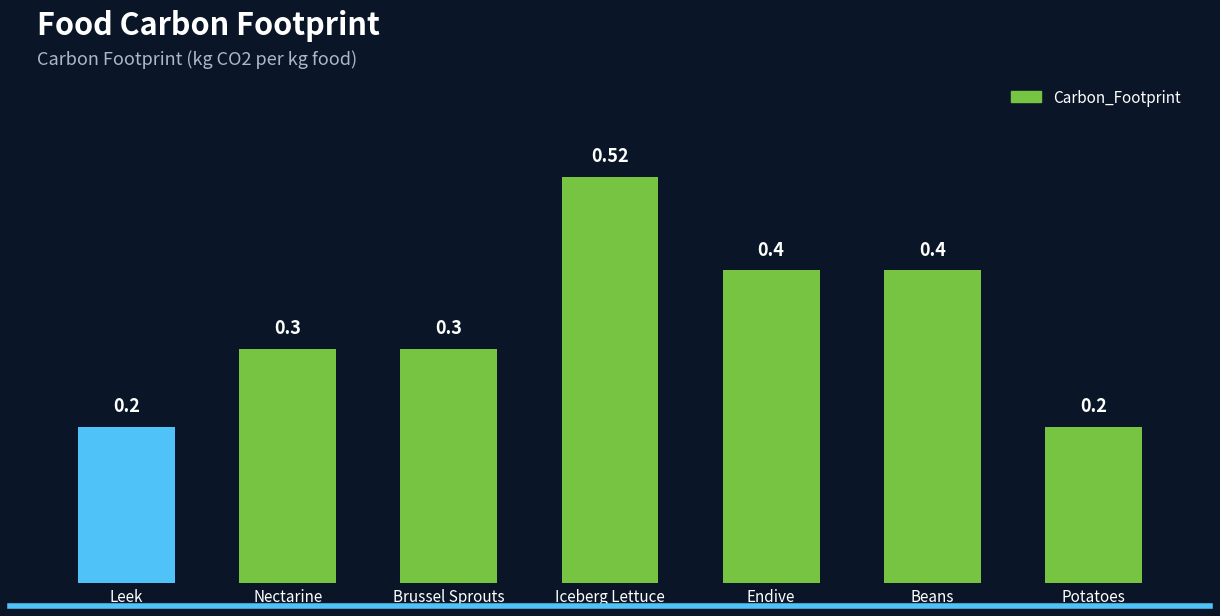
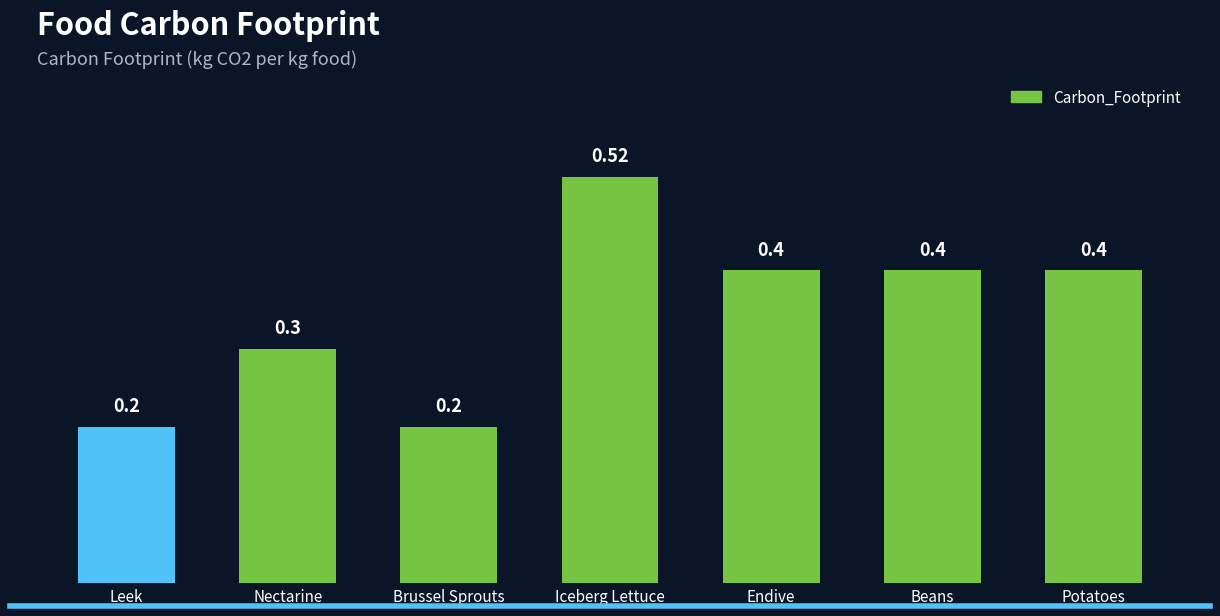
  {
    "Leek": 0.2,
    "Nectarine": 0.3,
-   "Brussel Sprouts": 0.3,
+   "Brussel Sprouts": 0.2,
    "Iceberg Lettuce": 0.52,
    "Endive": 0.4,
    "Beans": 0.4,
-   "Potatoes": 0.2
+   "Potatoes": 0.4
  }
